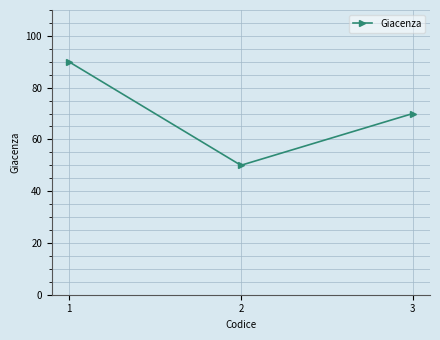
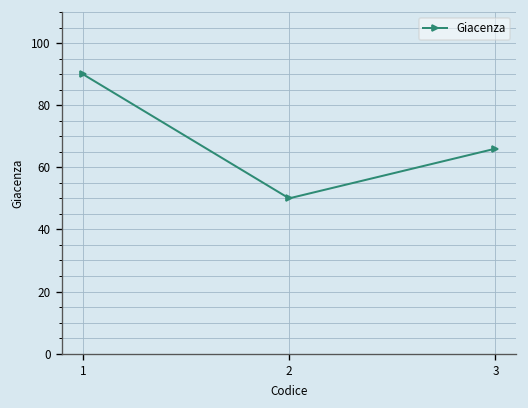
  {
    "1": 90,
    "2": 50,
-   "3": 70
+   "3": 66
  }
